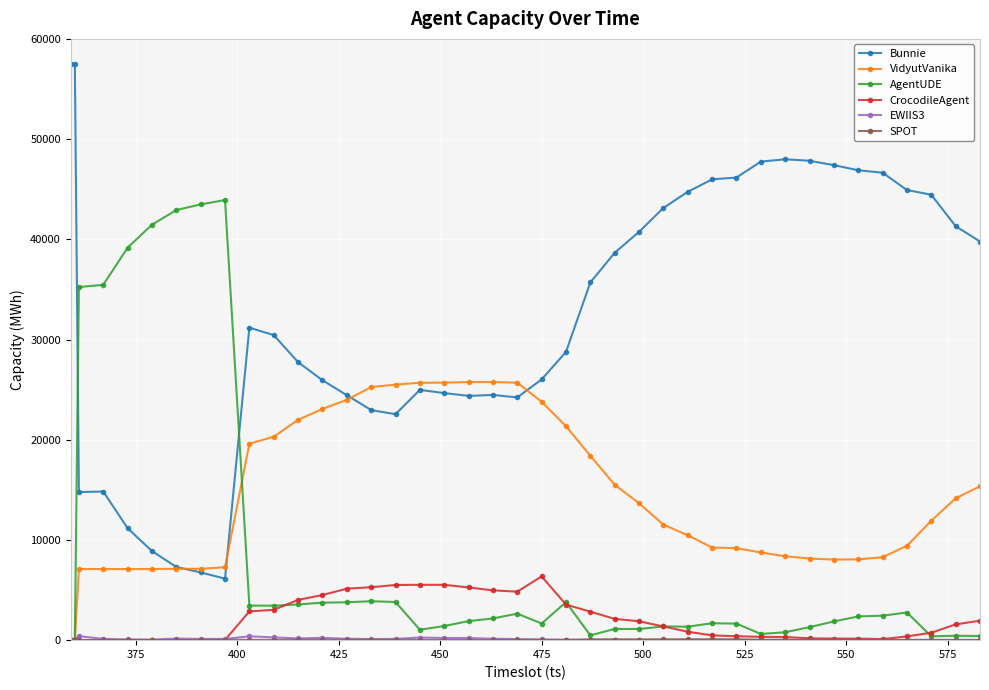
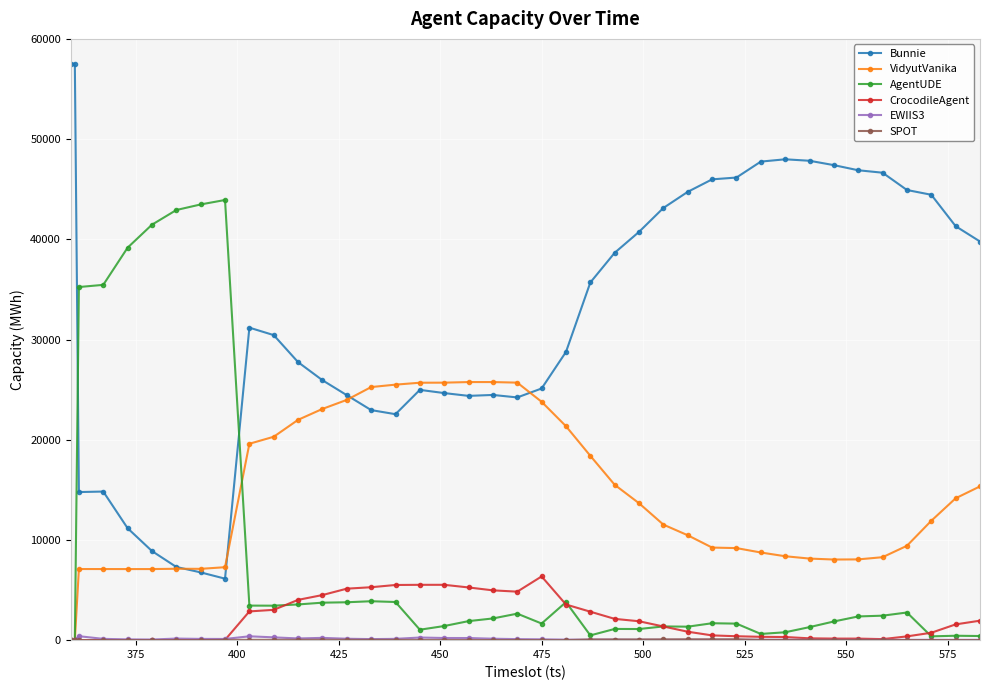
  {
    "Bunnie": {
-     "475": 26000
+     "475": 25100
    },
    "VidyutVanika": {
      "475": 23800
    },
    "AgentUDE": {
      "475": 1700
    },
    "CrocodileAgent": {
      "475": 6400
    }
  }
